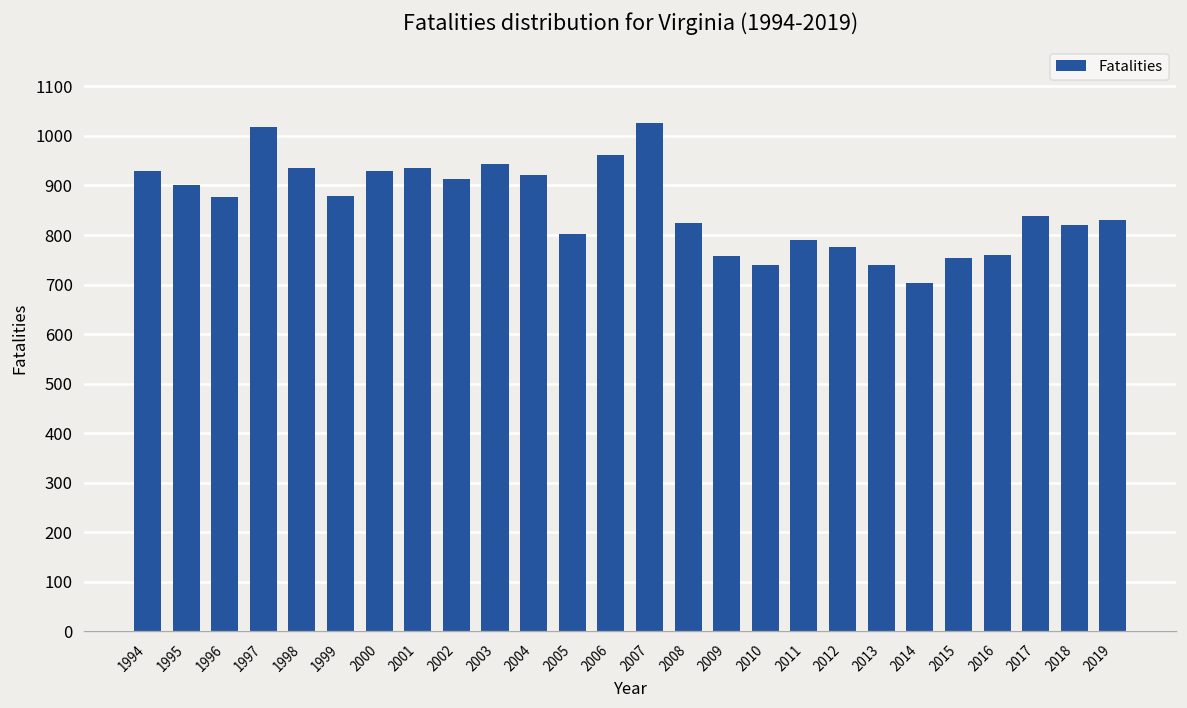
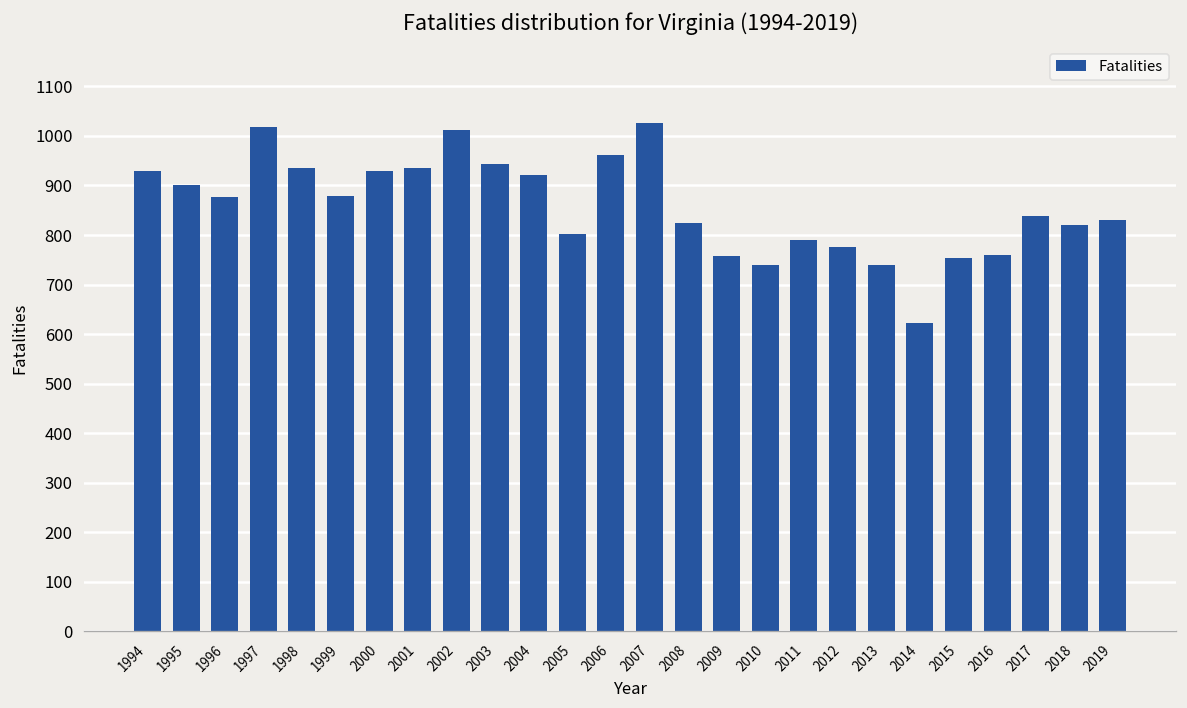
  {
    "1994": 930,
    "1995": 900,
    "1996": 880,
    "1997": 1020,
    "1998": 940,
    "1999": 880,
    "2000": 930,
    "2001": 940,
-   "2002": 910,
+   "2002": 1010,
    "2003": 940,
    "2004": 920,
    "2005": 800,
    "2006": 960,
    "2007": 1030,
    "2008": 830,
    "2009": 760,
    "2010": 740,
    "2011": 790,
    "2012": 780,
    "2013": 740,
-   "2014": 700,
+   "2014": 620,
    "2015": 750,
    "2016": 760,
    "2017": 840,
    "2018": 820,
    "2019": 830
  }
